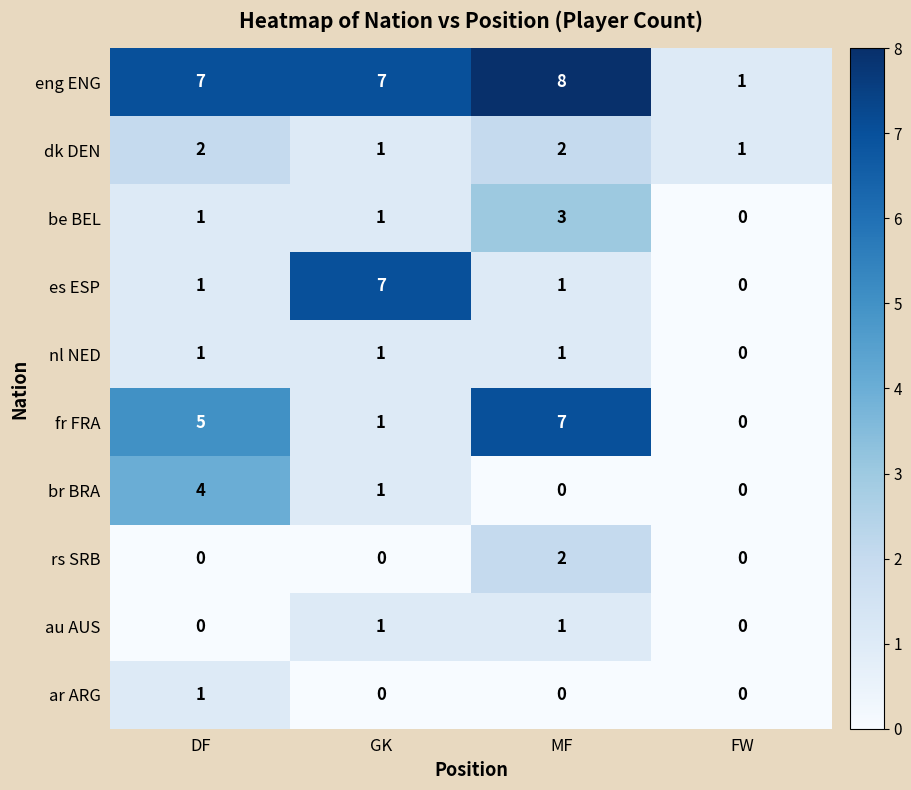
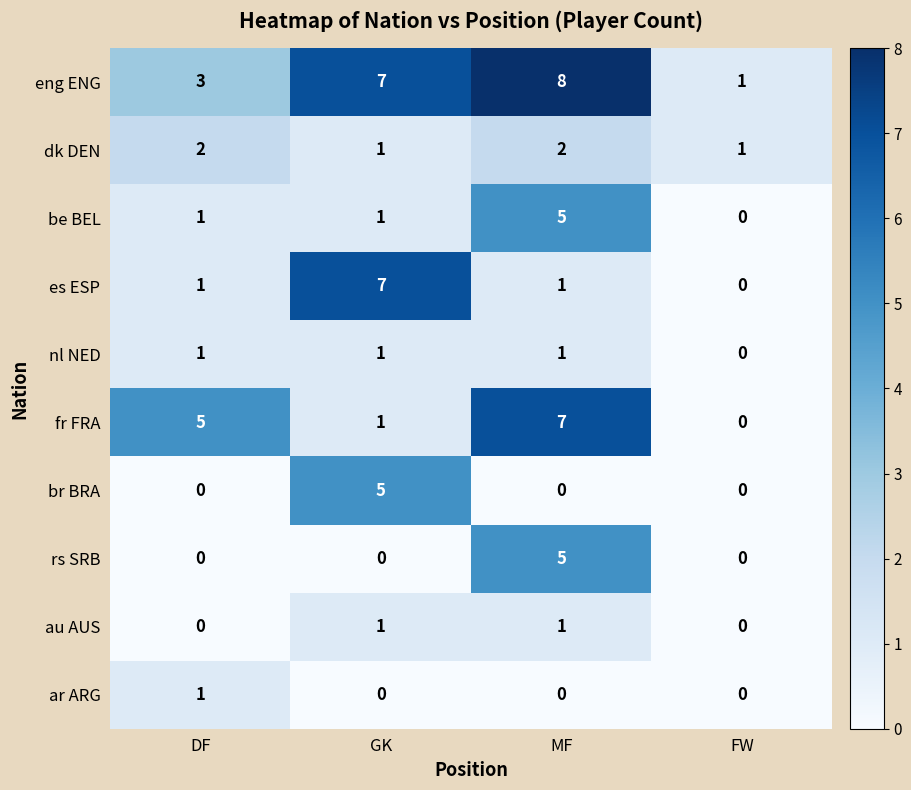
  {
    "eng ENG": {
-     "DF": 7,
+     "DF": 3,
      "GK": 7,
      "MF": 8,
      "FW": 1
    },
    "dk DEN": {
      "DF": 2,
      "GK": 1,
      "MF": 2,
      "FW": 1
    },
    "be BEL": {
      "DF": 1,
      "GK": 1,
-     "MF": 3,
+     "MF": 5,
      "FW": 0
    },
    "es ESP": {
      "DF": 1,
      "GK": 7,
      "MF": 1,
      "FW": 0
    },
    "nl NED": {
      "DF": 1,
      "GK": 1,
      "MF": 1,
      "FW": 0
    },
    "fr FRA": {
      "DF": 5,
      "GK": 1,
      "MF": 7,
      "FW": 0
    },
    "br BRA": {
-     "DF": 4,
-     "GK": 1,
+     "DF": 0,
+     "GK": 5,
      "MF": 0,
      "FW": 0
    },
    "rs SRB": {
      "DF": 0,
      "GK": 0,
-     "MF": 2,
+     "MF": 5,
      "FW": 0
    },
    "au AUS": {
      "DF": 0,
      "GK": 1,
      "MF": 1,
      "FW": 0
    },
    "ar ARG": {
      "DF": 1,
      "GK": 0,
      "MF": 0,
      "FW": 0
    }
  }
